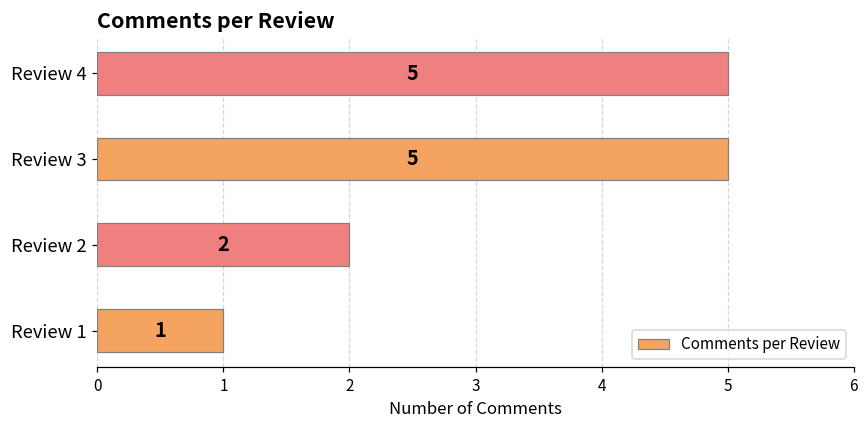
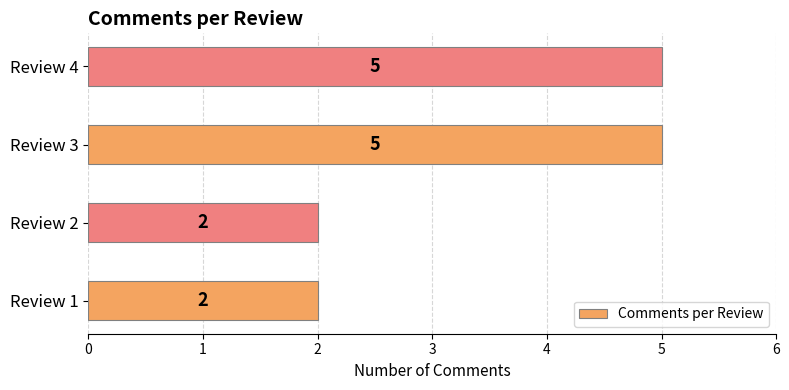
  {
    "Review 4": 5,
    "Review 3": 5,
    "Review 2": 2,
-   "Review 1": 1
+   "Review 1": 2
  }
